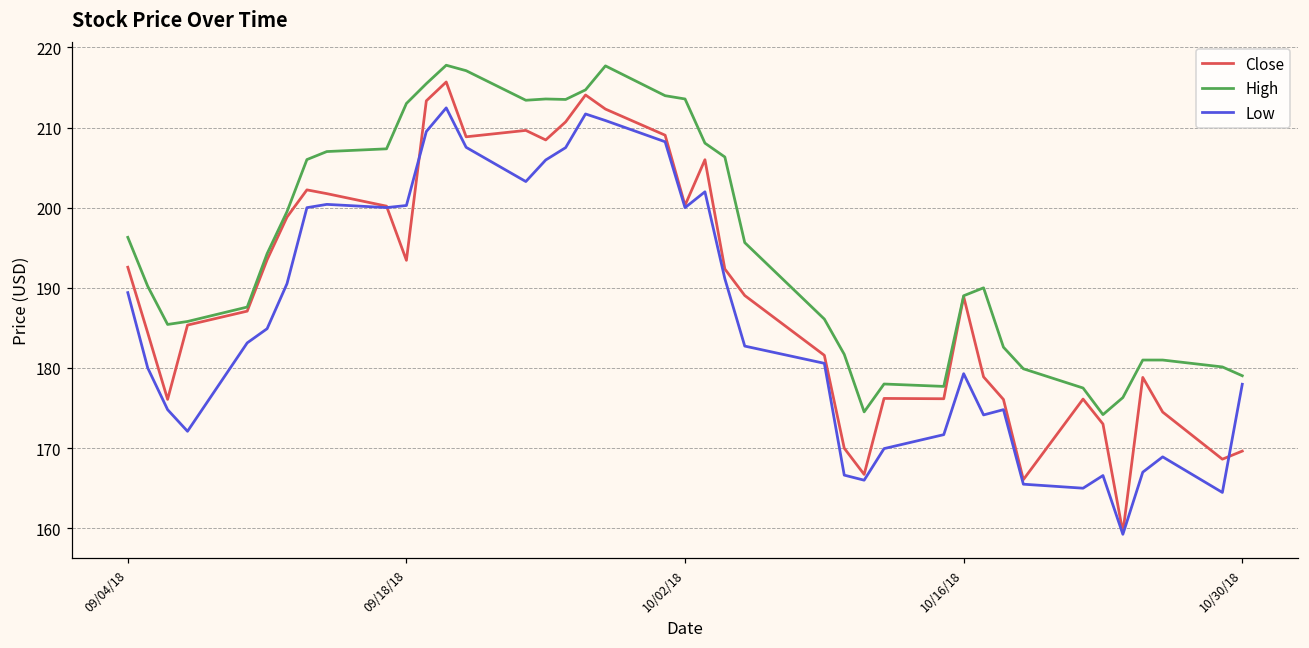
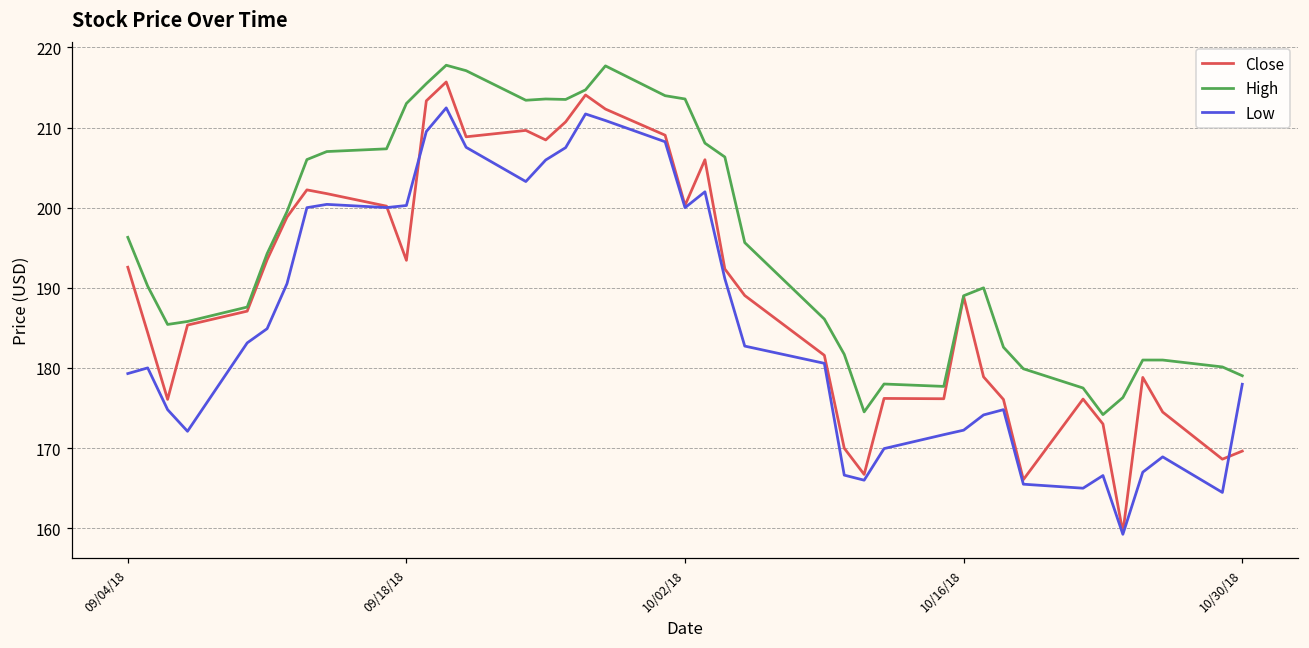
  {
    "Close": {
      "09/04/18": 193,
      "09/18/18": 193,
      "10/30/18": 170
    },
    "High": {
      "09/04/18": 196,
      "09/18/18": 213,
      "10/02/18": 214,
      "10/30/18": 179
    },
    "Low": {
-     "09/04/18": 189,
+     "09/04/18": 179,
      "09/18/18": 200,
-     "10/16/18": 179,
+     "10/16/18": 172,
      "10/30/18": 178
    }
  }
